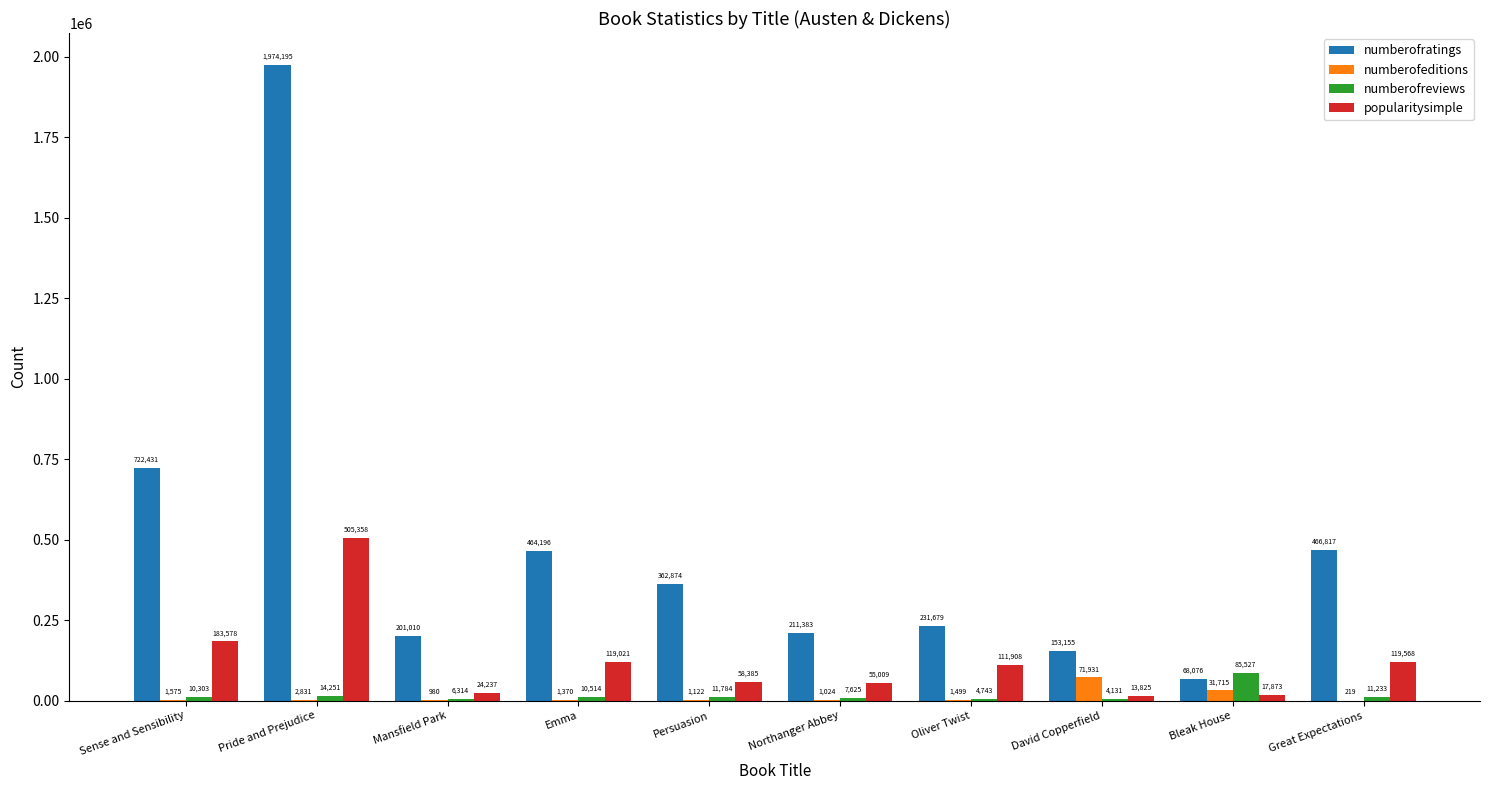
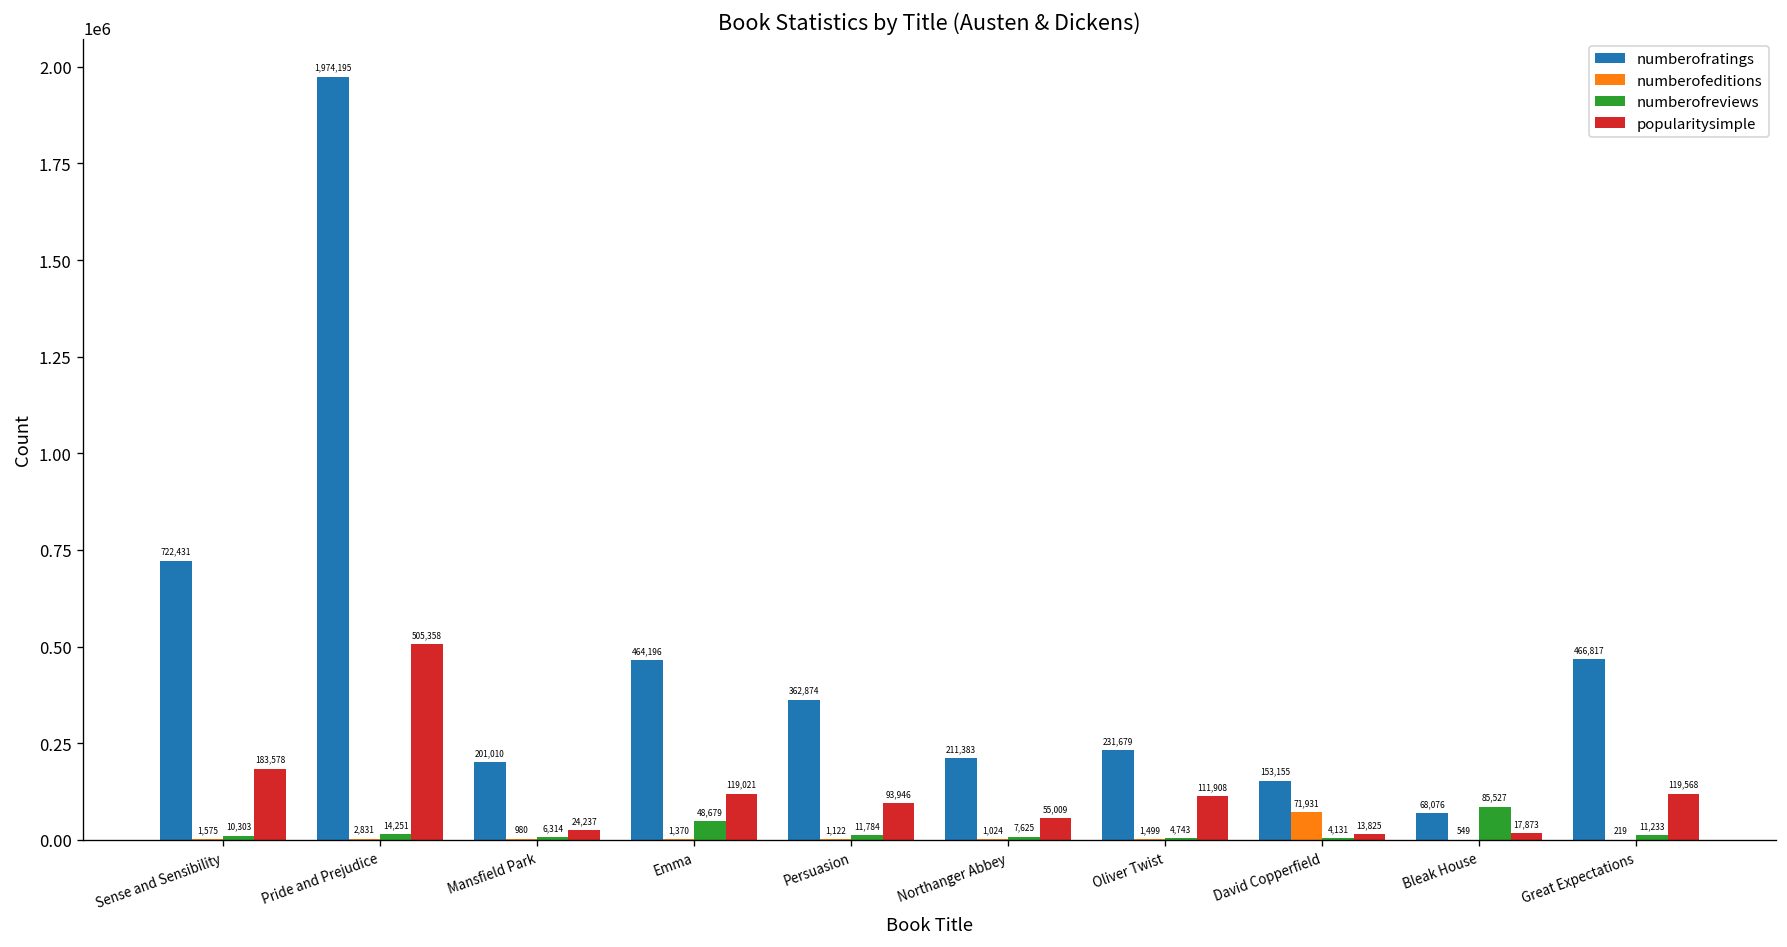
  {
    "numberofratings": {
      "Sense and Sensibility": "722,431",
      "Pride and Prejudice": "1,974,195",
      "Mansfield Park": "201,010",
      "Emma": "464,196",
      "Persuasion": "362,874",
      "Northanger Abbey": "211,383",
      "Oliver Twist": "231,679",
      "David Copperfield": "153,155",
      "Bleak House": "68,076",
      "Great Expectations": "466,817"
    },
    "numberofeditions": {
      "Sense and Sensibility": "1,575",
      "Pride and Prejudice": "2,831",
      "Mansfield Park": "980",
      "Emma": "1,370",
      "Persuasion": "1,122",
      "Northanger Abbey": "1,024",
      "Oliver Twist": "1,499",
      "David Copperfield": "71,931",
-     "Bleak House": "31,715",
+     "Bleak House": "549",
      "Great Expectations": "219"
    },
    "numberofreviews": {
      "Sense and Sensibility": "10,303",
      "Pride and Prejudice": "14,251",
      "Mansfield Park": "6,314",
-     "Emma": "10,514",
+     "Emma": "48,679",
      "Persuasion": "11,784",
      "Northanger Abbey": "7,625",
      "Oliver Twist": "4,743",
      "David Copperfield": "4,131",
      "Bleak House": "85,527",
      "Great Expectations": "11,233"
    },
    "popularitysimple": {
      "Sense and Sensibility": "183,578",
      "Pride and Prejudice": "505,358",
      "Mansfield Park": "24,237",
      "Emma": "119,021",
-     "Persuasion": "58,385",
+     "Persuasion": "93,946",
      "Northanger Abbey": "55,009",
      "Oliver Twist": "111,908",
      "David Copperfield": "13,825",
      "Bleak House": "17,873",
      "Great Expectations": "119,568"
    }
  }
